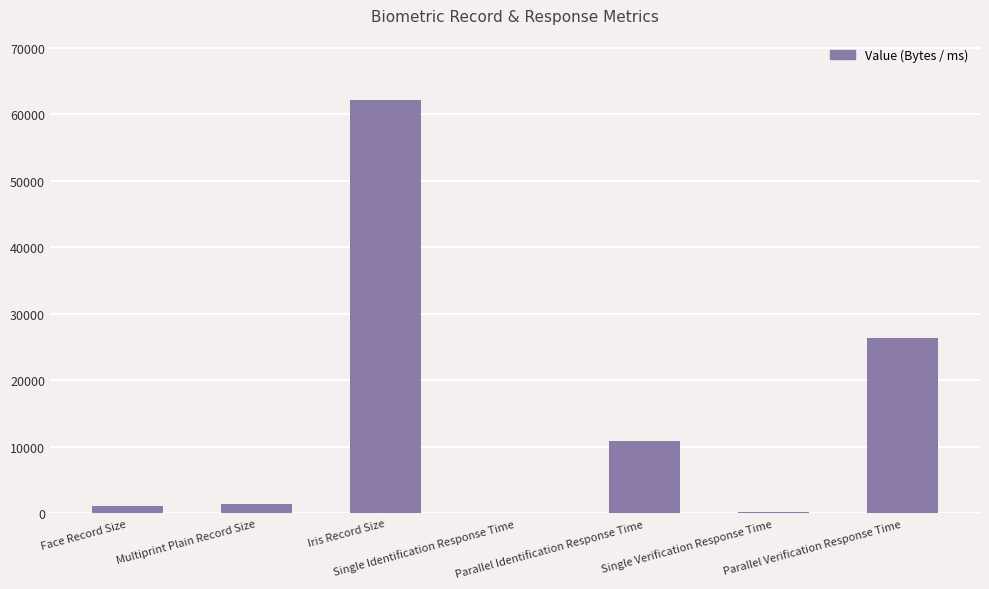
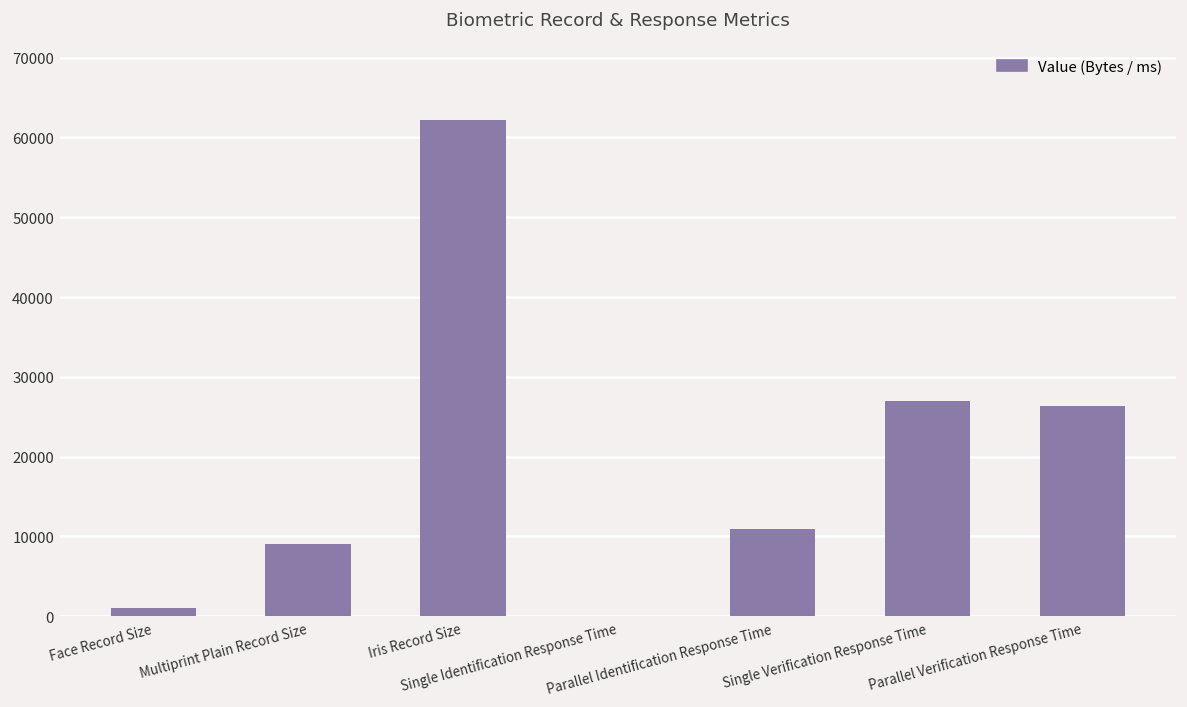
  {
    "Face Record Size": 1000,
-   "Multiprint Plain Record Size": 1000,
+   "Multiprint Plain Record Size": 9000,
    "Iris Record Size": 62000,
    "Parallel Identification Response Time": 11000,
-   "Single Verification Response Time": 0,
+   "Single Verification Response Time": 27000,
    "Parallel Verification Response Time": 26000
  }
